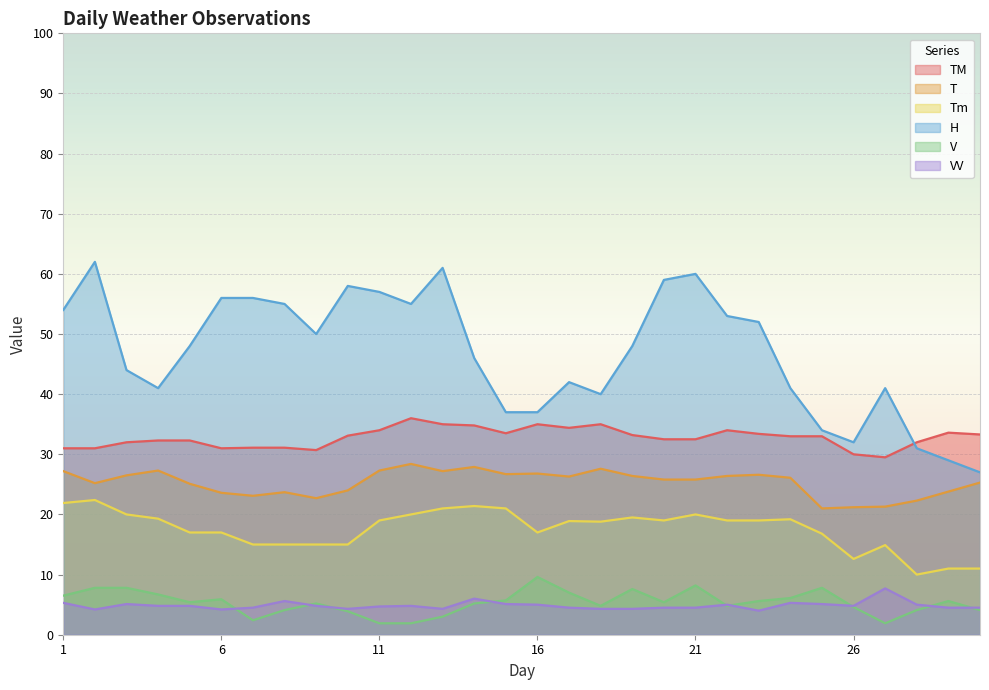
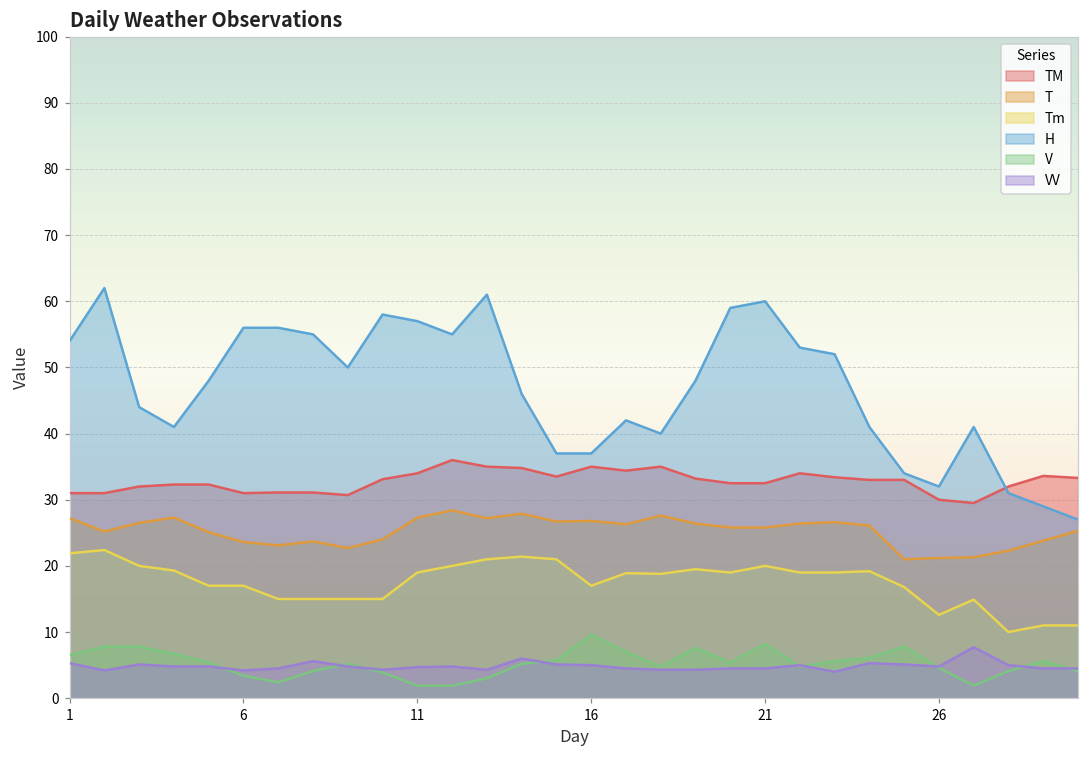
  {
    "V": {
      "1": 7,
-     "6": 6,
+     "6": 3,
      "11": 2,
      "16": 10,
      "21": 8
    }
  }
